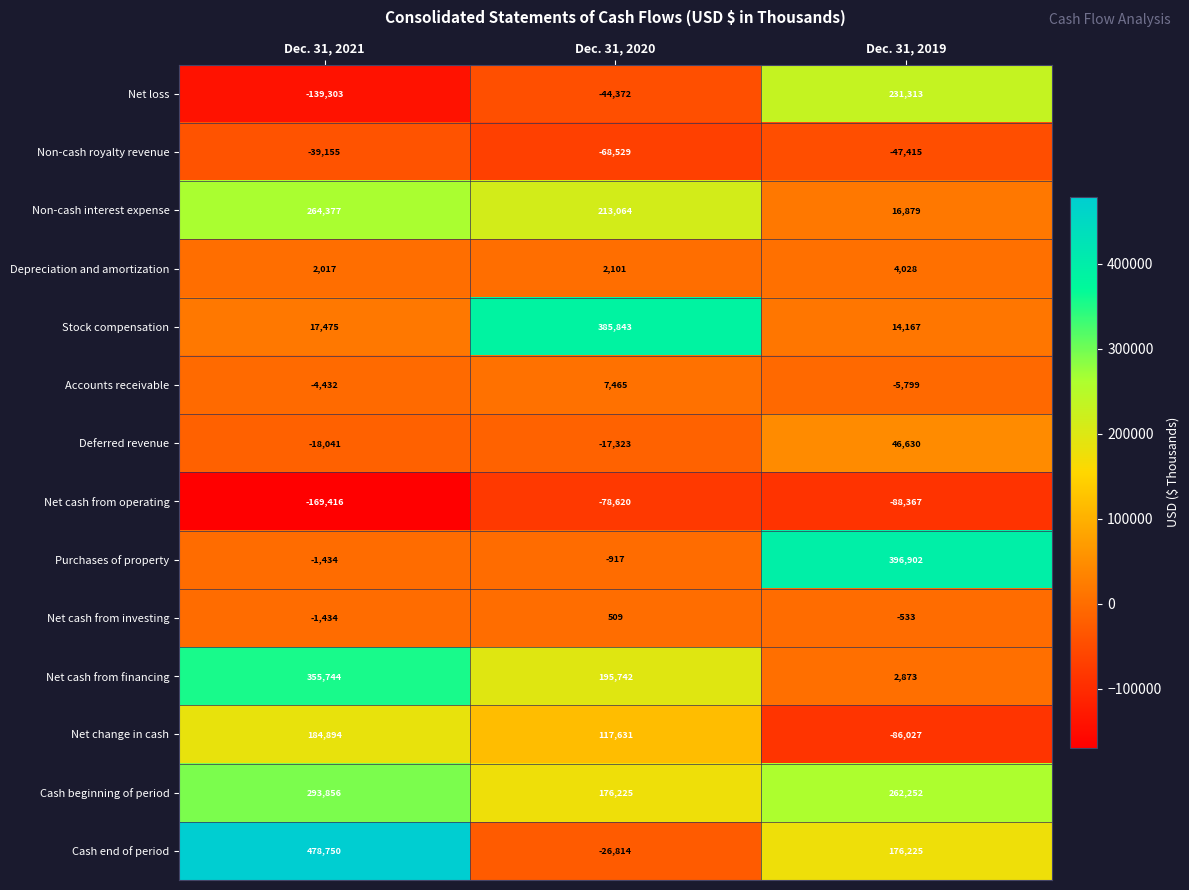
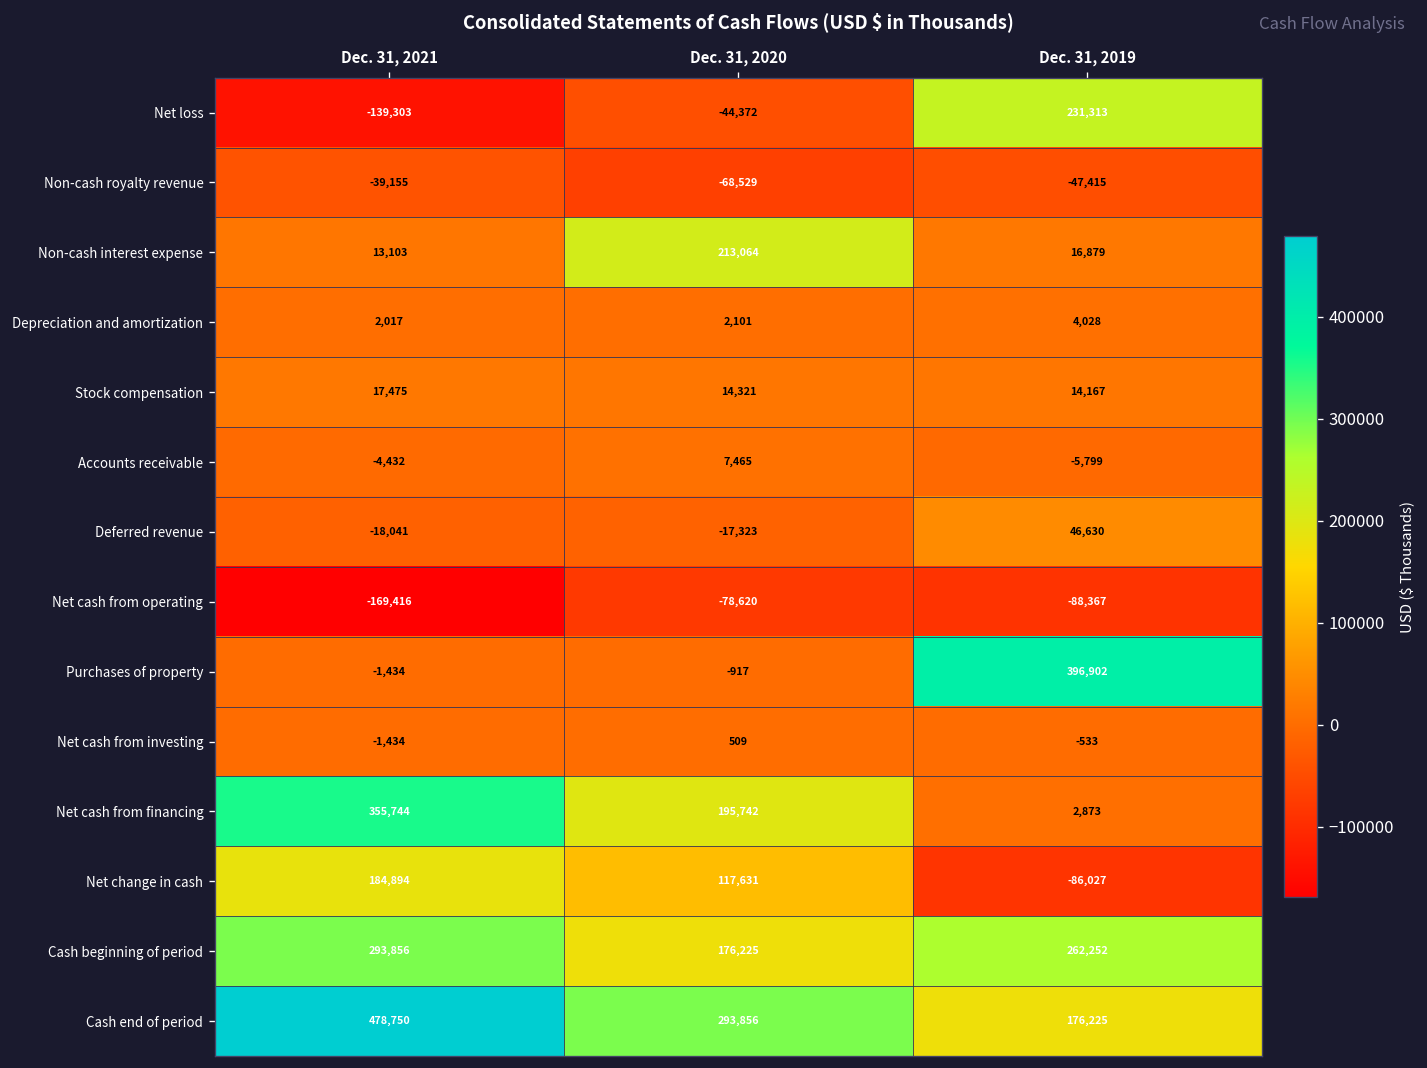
  {
    "Net loss": {
      "Dec. 31, 2021": "-139,303",
      "Dec. 31, 2020": "-44,372",
      "Dec. 31, 2019": "231,313"
    },
    "Non-cash royalty revenue": {
      "Dec. 31, 2021": "-39,155",
      "Dec. 31, 2020": "-68,529",
      "Dec. 31, 2019": "-47,415"
    },
    "Non-cash interest expense": {
-     "Dec. 31, 2021": "264,377",
+     "Dec. 31, 2021": "13,103",
      "Dec. 31, 2020": "213,064",
      "Dec. 31, 2019": "16,879"
    },
    "Depreciation and amortization": {
      "Dec. 31, 2021": "2,017",
      "Dec. 31, 2020": "2,101",
      "Dec. 31, 2019": "4,028"
    },
    "Stock compensation": {
      "Dec. 31, 2021": "17,475",
-     "Dec. 31, 2020": "385,843",
+     "Dec. 31, 2020": "14,321",
      "Dec. 31, 2019": "14,167"
    },
    "Accounts receivable": {
      "Dec. 31, 2021": "-4,432",
      "Dec. 31, 2020": "7,465",
      "Dec. 31, 2019": "-5,799"
    },
    "Deferred revenue": {
      "Dec. 31, 2021": "-18,041",
      "Dec. 31, 2020": "-17,323",
      "Dec. 31, 2019": "46,630"
    },
    "Net cash from operating": {
      "Dec. 31, 2021": "-169,416",
      "Dec. 31, 2020": "-78,620",
      "Dec. 31, 2019": "-88,367"
    },
    "Purchases of property": {
      "Dec. 31, 2021": "-1,434",
      "Dec. 31, 2020": "-917",
      "Dec. 31, 2019": "396,902"
    },
    "Net cash from investing": {
      "Dec. 31, 2021": "-1,434",
      "Dec. 31, 2020": "509",
      "Dec. 31, 2019": "-533"
    },
    "Net cash from financing": {
      "Dec. 31, 2021": "355,744",
      "Dec. 31, 2020": "195,742",
      "Dec. 31, 2019": "2,873"
    },
    "Net change in cash": {
      "Dec. 31, 2021": "184,894",
      "Dec. 31, 2020": "117,631",
      "Dec. 31, 2019": "-86,027"
    },
    "Cash beginning of period": {
      "Dec. 31, 2021": "293,856",
      "Dec. 31, 2020": "176,225",
      "Dec. 31, 2019": "262,252"
    },
    "Cash end of period": {
      "Dec. 31, 2021": "478,750",
-     "Dec. 31, 2020": "-26,814",
+     "Dec. 31, 2020": "293,856",
      "Dec. 31, 2019": "176,225"
    }
  }
